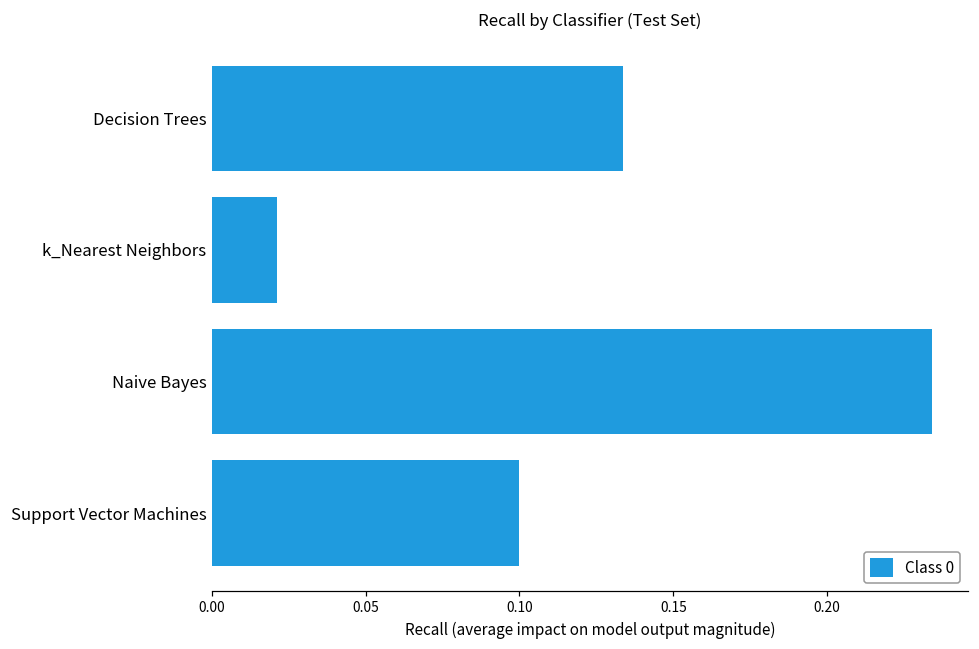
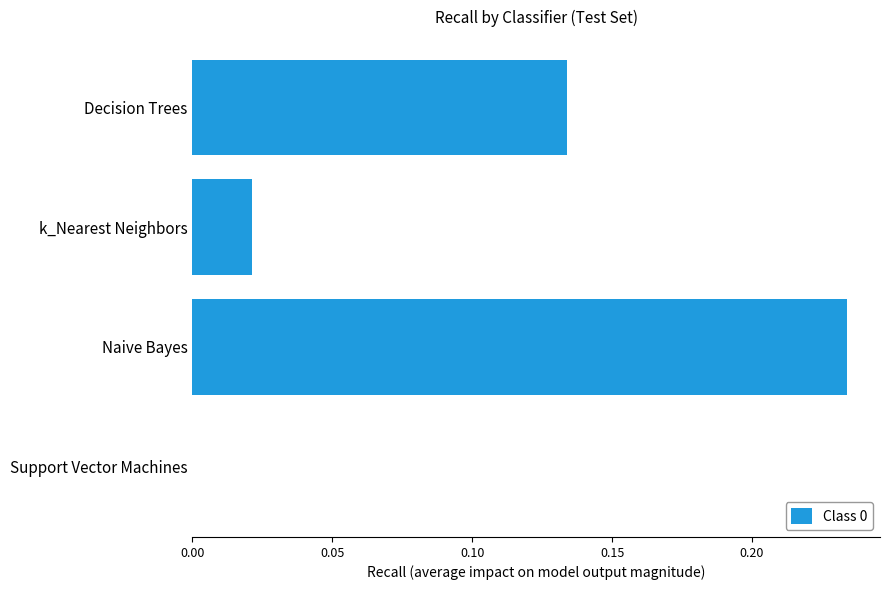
  {
    "Decision Trees": 0.134,
    "k_Nearest Neighbors": 0.021,
    "Naive Bayes": 0.234,
-   "Support Vector Machines": 0.1
+   "Support Vector Machines": 0.0
  }
